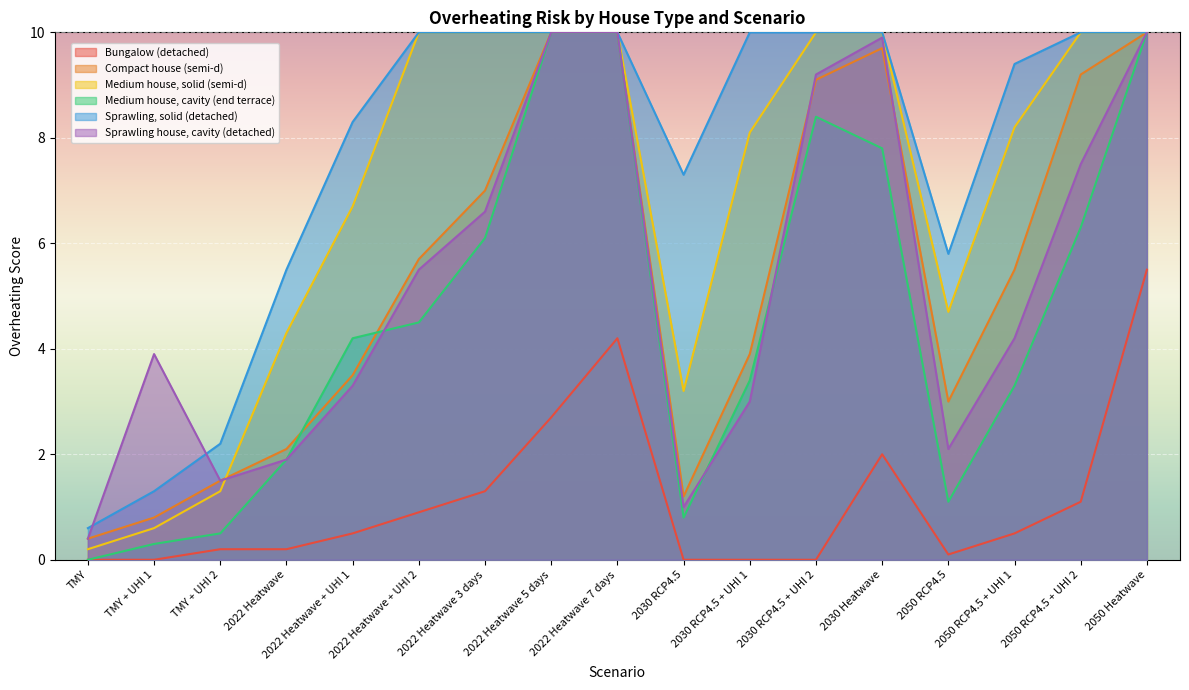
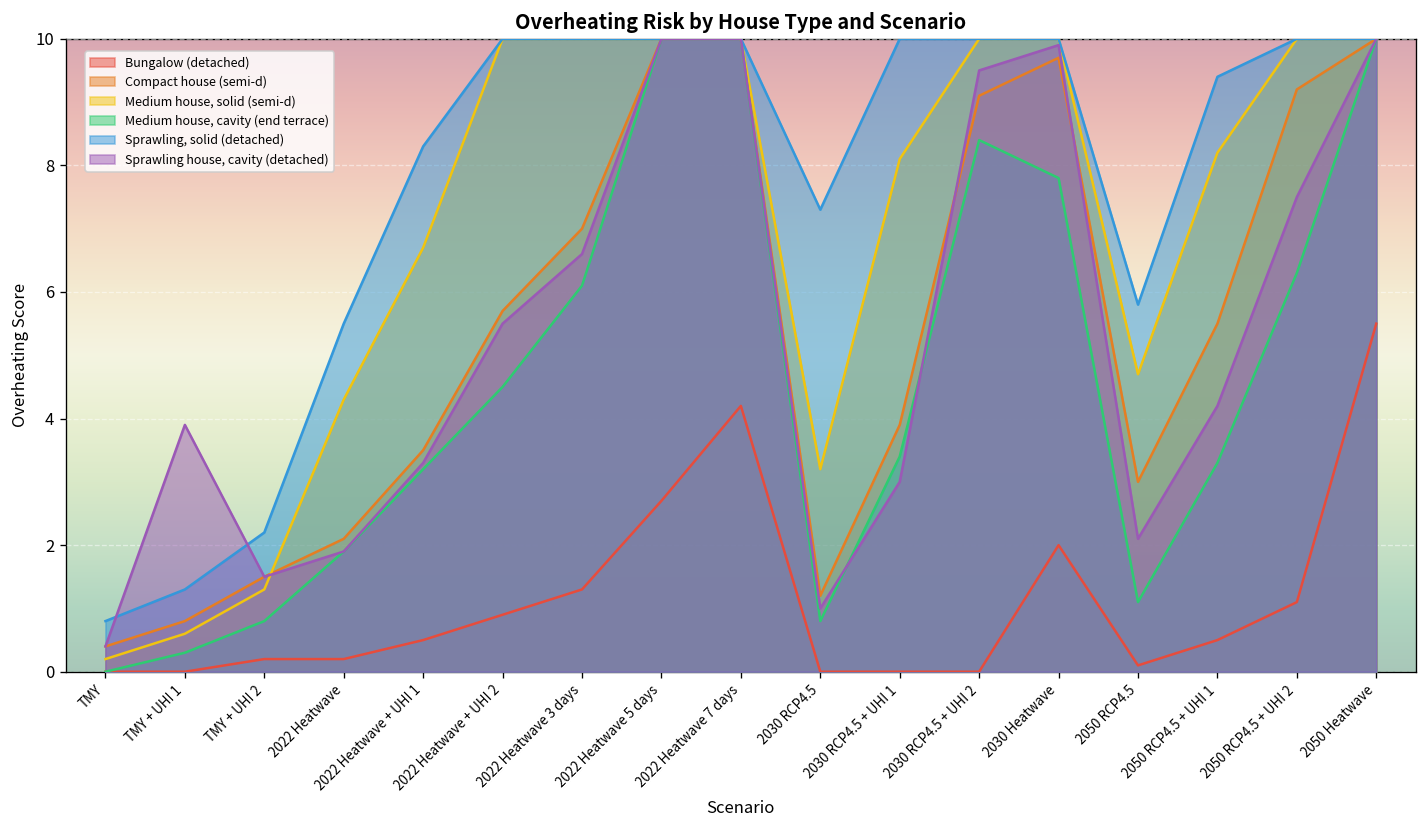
  {
    "Medium house, cavity (end terrace)": {
      "TMY + UHI 1": 0.3,
-     "TMY + UHI 2": 0.5,
-     "2022 Heatwave + UHI 1": 4.2,
+     "TMY + UHI 2": 0.8,
+     "2022 Heatwave + UHI 1": 3.2,
      "2022 Heatwave + UHI 2": 4.5,
      "2022 Heatwave 3 days": 6.1,
      "2030 RCP4.5": 0.8,
      "2030 RCP4.5 + UHI 1": 3.4,
      "2030 RCP4.5 + UHI 2": 8.4,
      "2030 Heatwave": 7.8,
      "2050 RCP4.5": 1.1,
      "2050 RCP4.5 + UHI 1": 3.3,
      "2050 RCP4.5 + UHI 2": 6.3
    },
    "Sprawling, solid (detached)": {
-     "TMY": 0.6,
+     "TMY": 0.8,
      "TMY + UHI 1": 1.3,
      "TMY + UHI 2": 2.2,
      "2022 Heatwave": 5.5,
      "2022 Heatwave + UHI 1": 8.3,
      "2030 RCP4.5": 7.3,
      "2030 RCP4.5 + UHI 1": 10.0,
      "2050 RCP4.5": 5.8,
      "2050 RCP4.5 + UHI 1": 9.4
    },
    "Sprawling house, cavity (detached)": {
      "TMY + UHI 1": 3.9,
      "2022 Heatwave + UHI 1": 3.3,
      "2022 Heatwave + UHI 2": 5.5,
      "2022 Heatwave 3 days": 6.6,
      "2030 RCP4.5": 1.0,
      "2030 RCP4.5 + UHI 1": 3.0,
-     "2030 RCP4.5 + UHI 2": 9.2,
+     "2030 RCP4.5 + UHI 2": 9.5,
      "2030 Heatwave": 9.9,
      "2050 RCP4.5": 2.1,
      "2050 RCP4.5 + UHI 1": 4.2,
      "2050 RCP4.5 + UHI 2": 7.5
    }
  }
